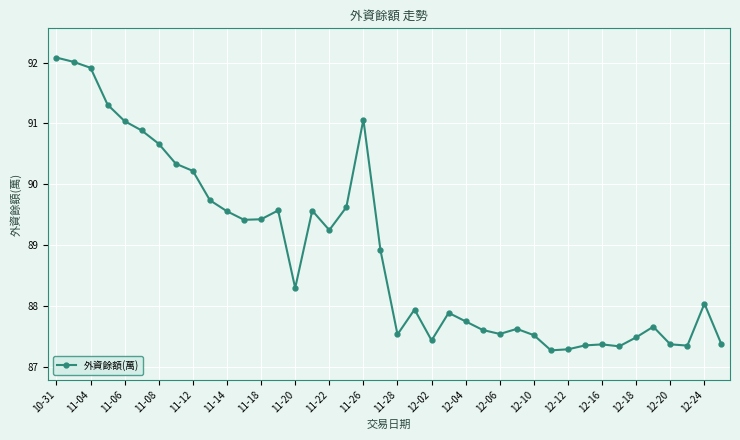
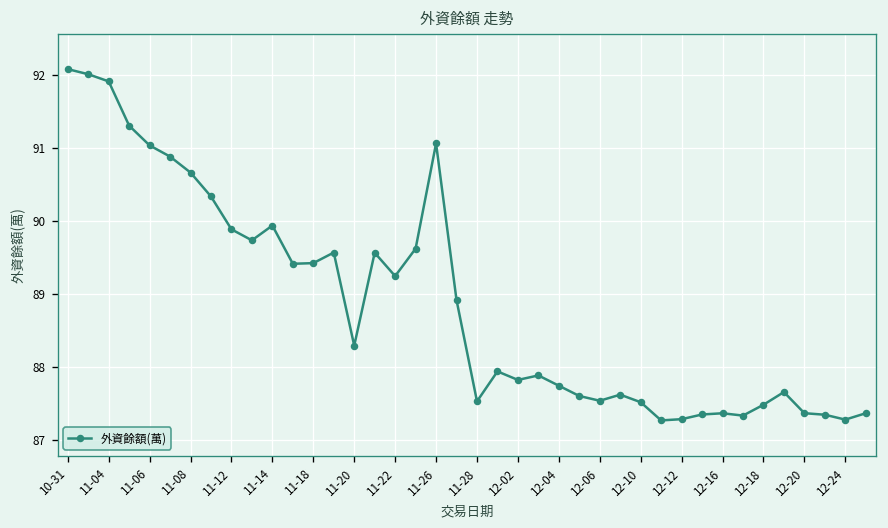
  {
    "10-31": 92.1,
    "11-04": 91.9,
    "11-06": 91.0,
    "11-08": 90.7,
-   "11-12": 90.2,
-   "11-14": 89.6,
+   "11-12": 89.9,
+   "11-14": 89.9,
    "11-18": 89.4,
    "11-20": 88.3,
    "11-22": 89.2,
    "11-26": 91.1,
    "11-28": 87.5,
-   "12-02": 87.4,
+   "12-02": 87.8,
    "12-04": 87.7,
    "12-06": 87.5,
    "12-10": 87.5,
    "12-12": 87.3,
    "12-16": 87.4,
    "12-18": 87.5,
    "12-20": 87.4,
-   "12-24": 88.0
+   "12-24": 87.3
  }
